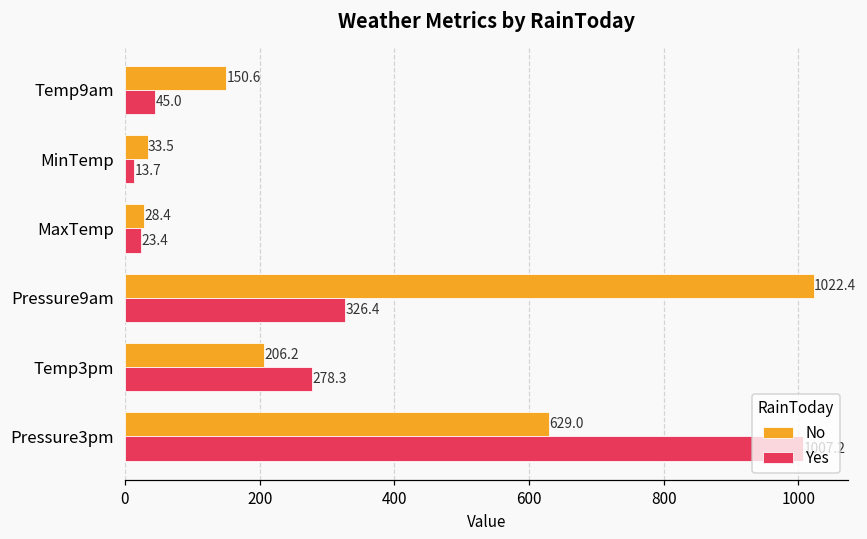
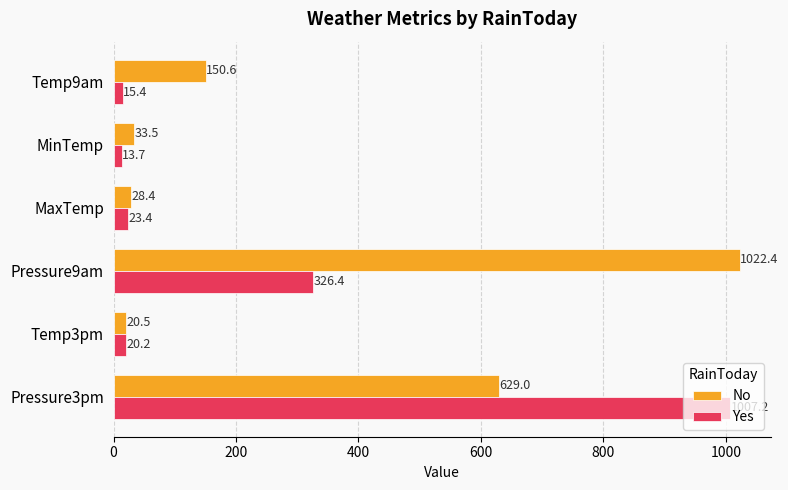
  {
    "No": {
      "Temp9am": 150.6,
      "MinTemp": 33.5,
      "MaxTemp": 28.4,
      "Pressure9am": 1022.4,
-     "Temp3pm": 206.2,
+     "Temp3pm": 20.5,
      "Pressure3pm": 629.0
    },
    "Yes": {
-     "Temp9am": 45.0,
+     "Temp9am": 15.4,
      "MinTemp": 13.7,
      "MaxTemp": 23.4,
      "Pressure9am": 326.4,
-     "Temp3pm": 278.3
+     "Temp3pm": 20.2
    }
  }
